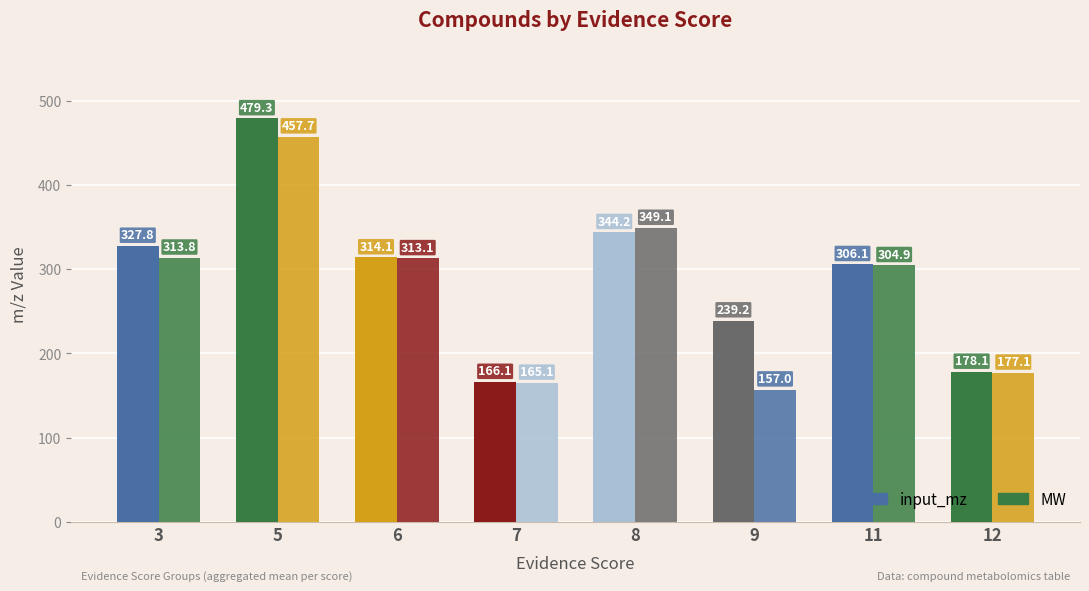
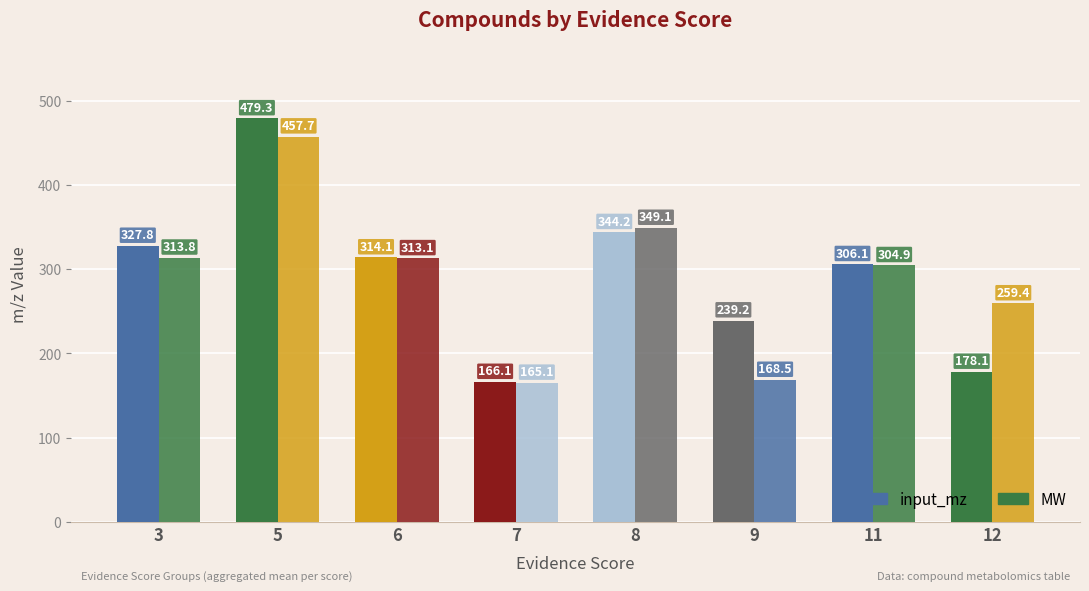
  {
    "MW": {
-     "9": 157.0,
-     "12": 177.1
+     "9": 168.5,
+     "12": 259.4
    }
  }
